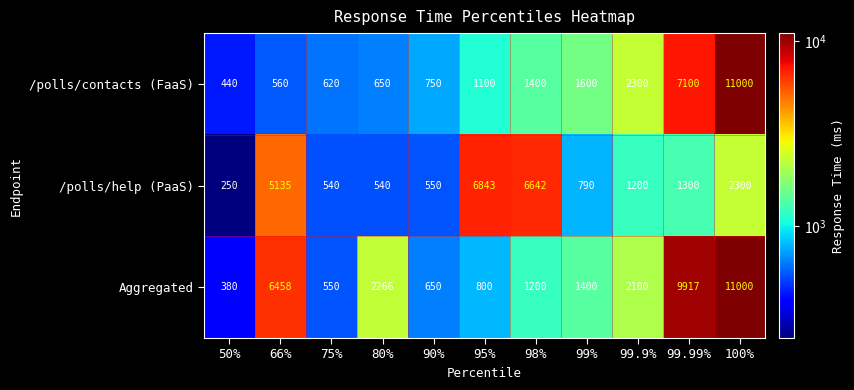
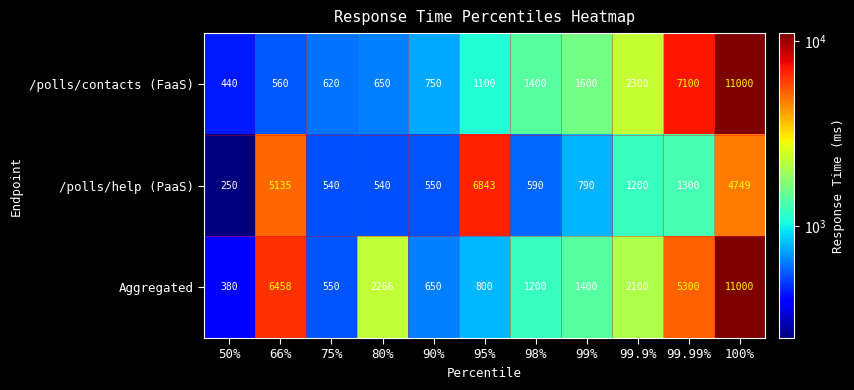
  {
    "/polls/contacts (FaaS)": {
      "50%": 440,
      "66%": 560,
      "75%": 620,
      "80%": 650,
      "90%": 750,
      "95%": 1100,
      "98%": 1400,
      "99%": 1600,
      "99.9%": 2300,
      "99.99%": 7100,
      "100%": 11000
    },
    "/polls/help (PaaS)": {
      "50%": 250,
      "66%": 5135,
      "75%": 540,
      "80%": 540,
      "90%": 550,
      "95%": 6843,
-     "98%": 6642,
+     "98%": 590,
      "99%": 790,
      "99.9%": 1200,
      "99.99%": 1300,
-     "100%": 2300
+     "100%": 4749
    },
    "Aggregated": {
      "50%": 380,
      "66%": 6458,
      "75%": 550,
      "80%": 2266,
      "90%": 650,
      "95%": 800,
      "98%": 1200,
      "99%": 1400,
      "99.9%": 2100,
-     "99.99%": 9917,
+     "99.99%": 5300,
      "100%": 11000
    }
  }
